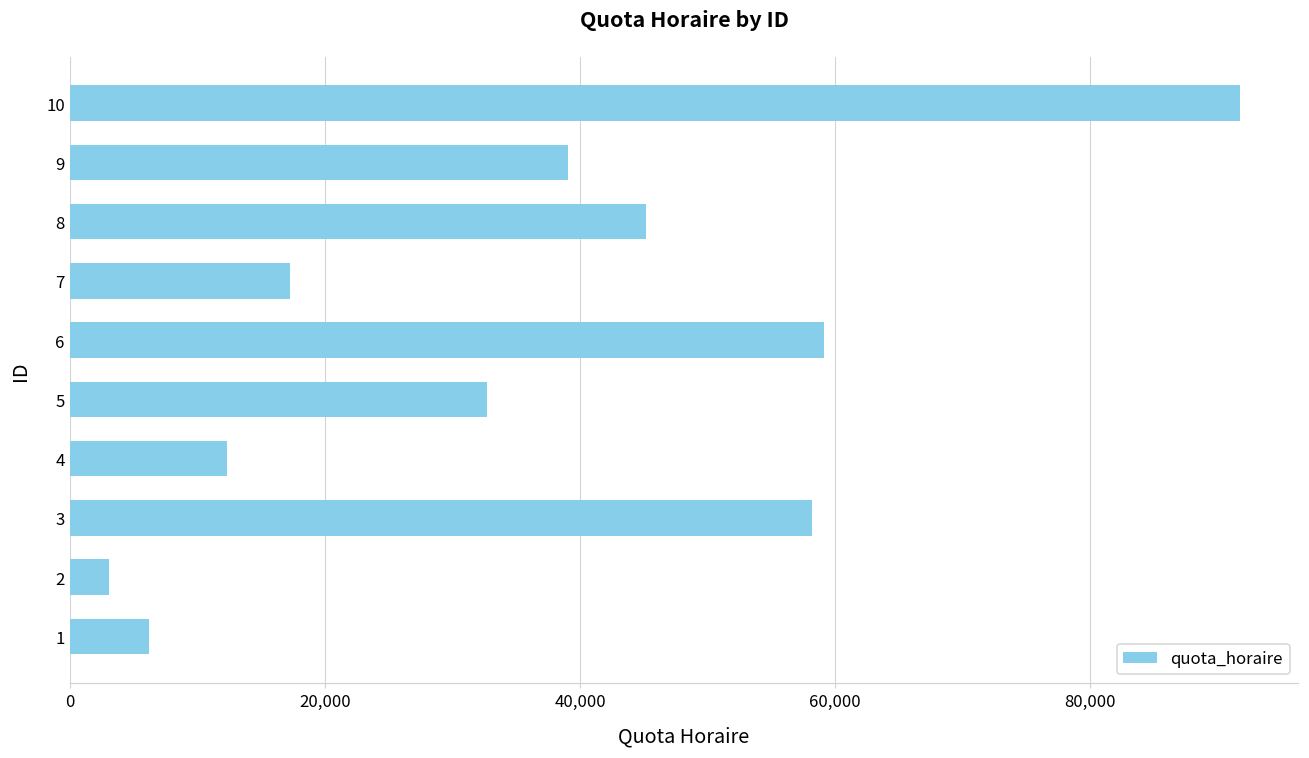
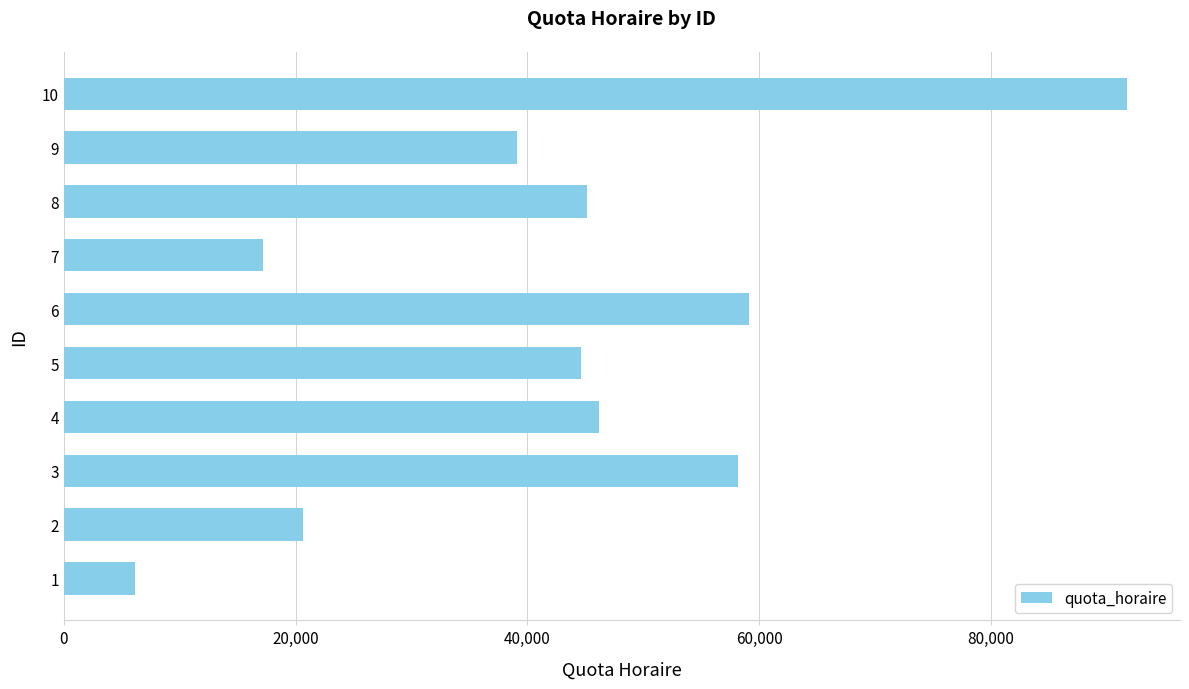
  {
    "10": "91,700",
    "9": "39,100",
    "8": "45,200",
    "7": "17,200",
    "6": "59,100",
-   "5": "32,700",
-   "4": "12,300",
+   "5": "44,600",
+   "4": "46,200",
    "3": "58,200",
-   "2": "3,000",
+   "2": "20,600",
    "1": "6,200"
  }
